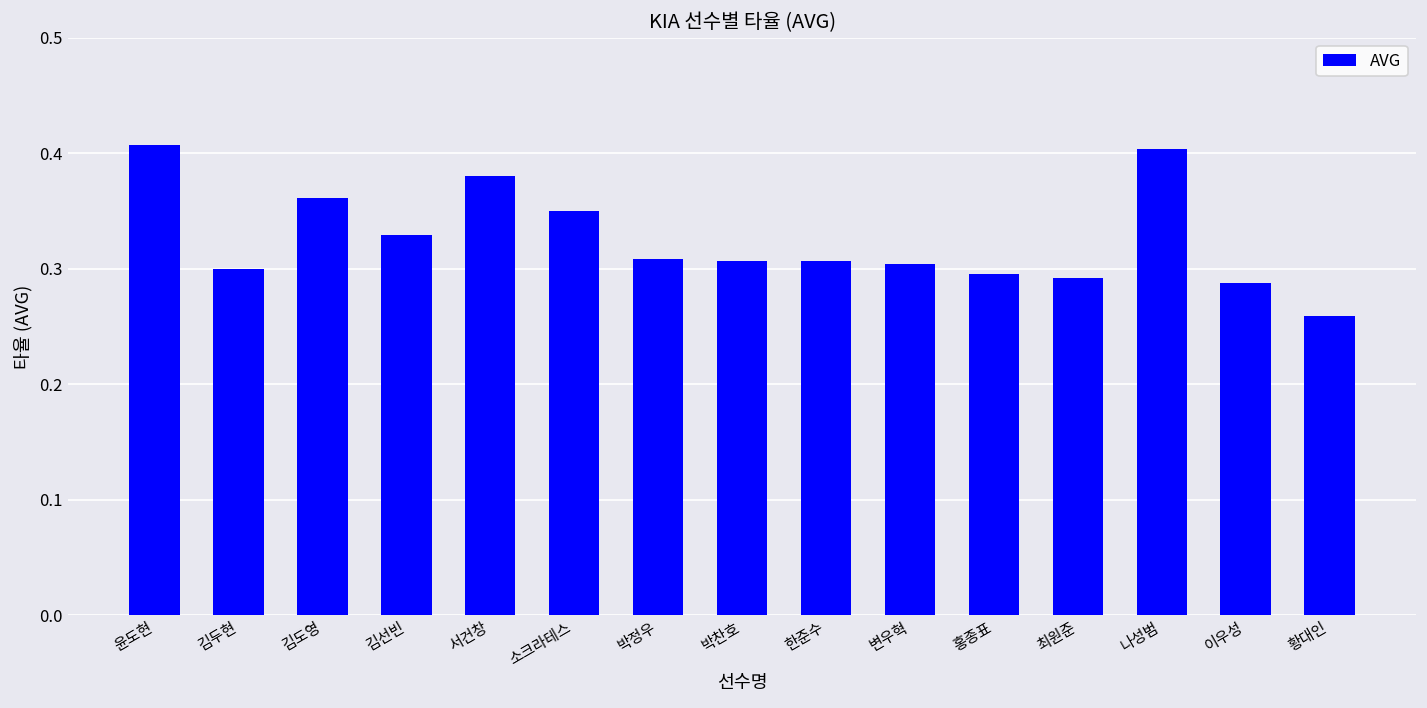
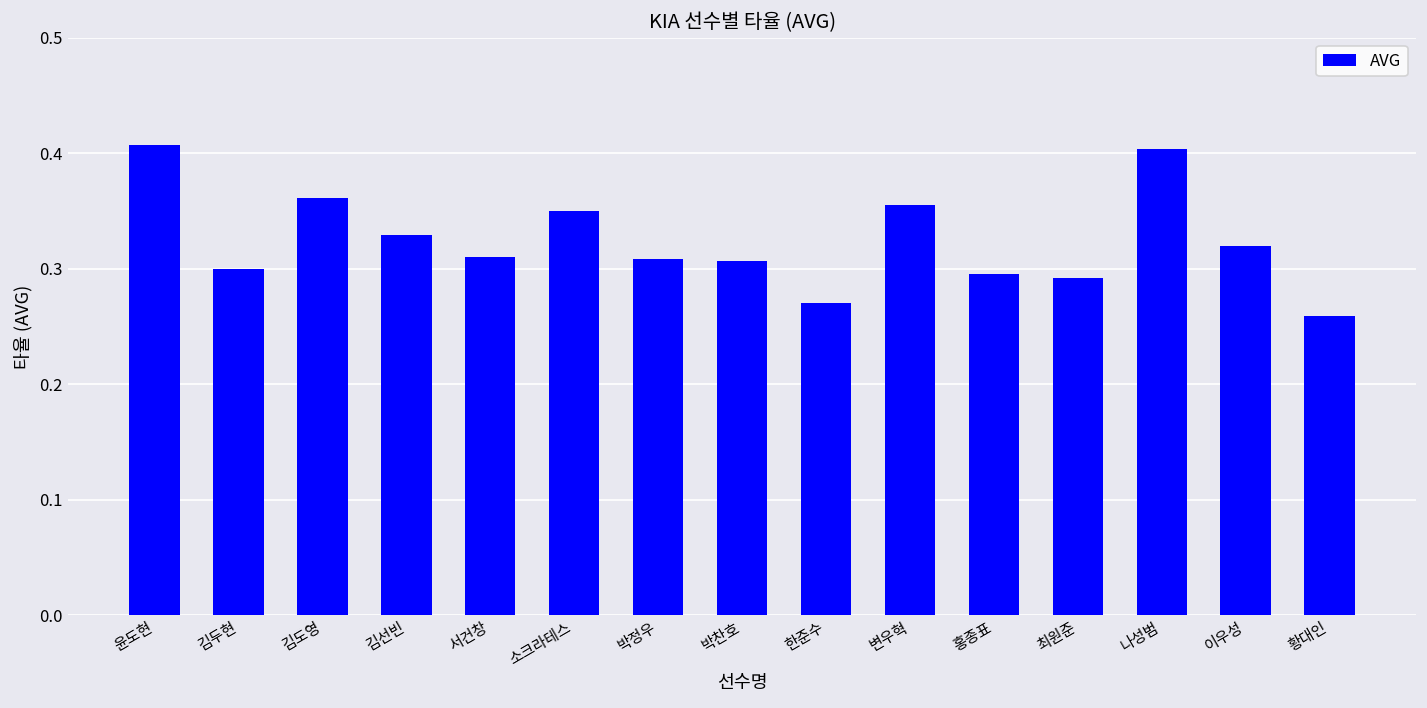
  {
    "윤도현": 0.41,
    "김두현": 0.30,
    "김도영": 0.36,
    "김선빈": 0.33,
-   "서건창": 0.38,
+   "서건창": 0.31,
    "소크라테스": 0.35,
    "박정우": 0.31,
    "박찬호": 0.31,
-   "한준수": 0.31,
-   "변우혁": 0.30,
+   "한준수": 0.27,
+   "변우혁": 0.36,
    "홍종표": 0.30,
    "최원준": 0.29,
    "나성범": 0.40,
-   "이우성": 0.29,
+   "이우성": 0.32,
    "황대인": 0.26
  }
